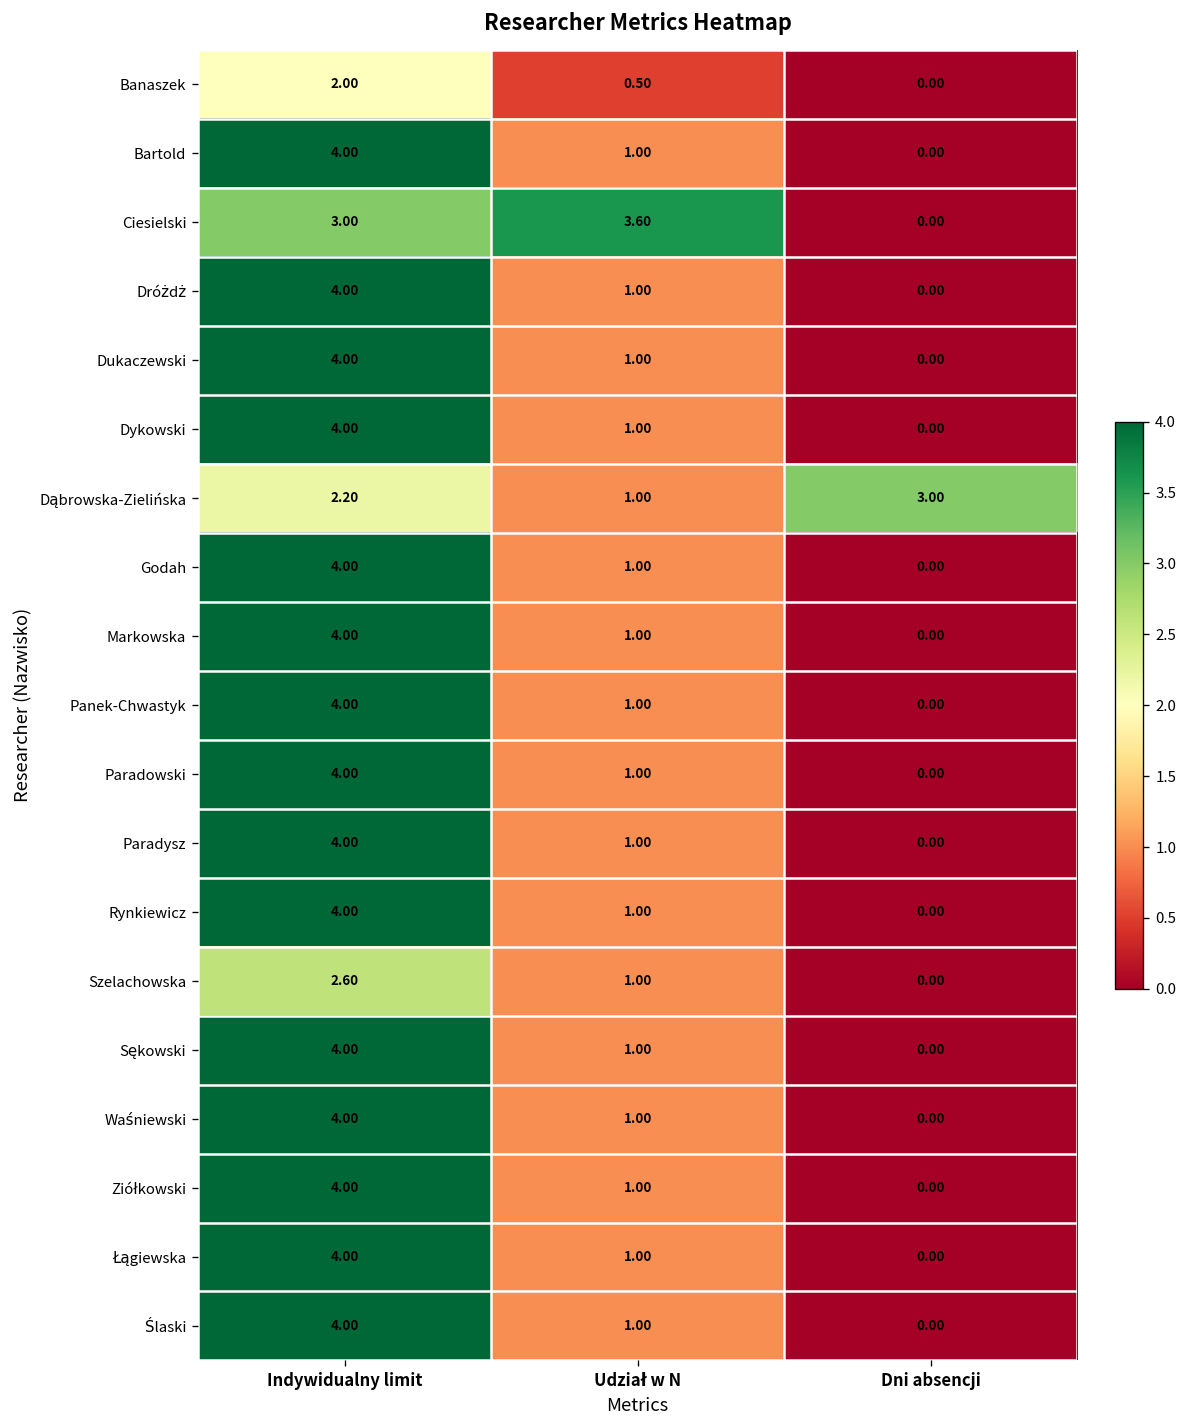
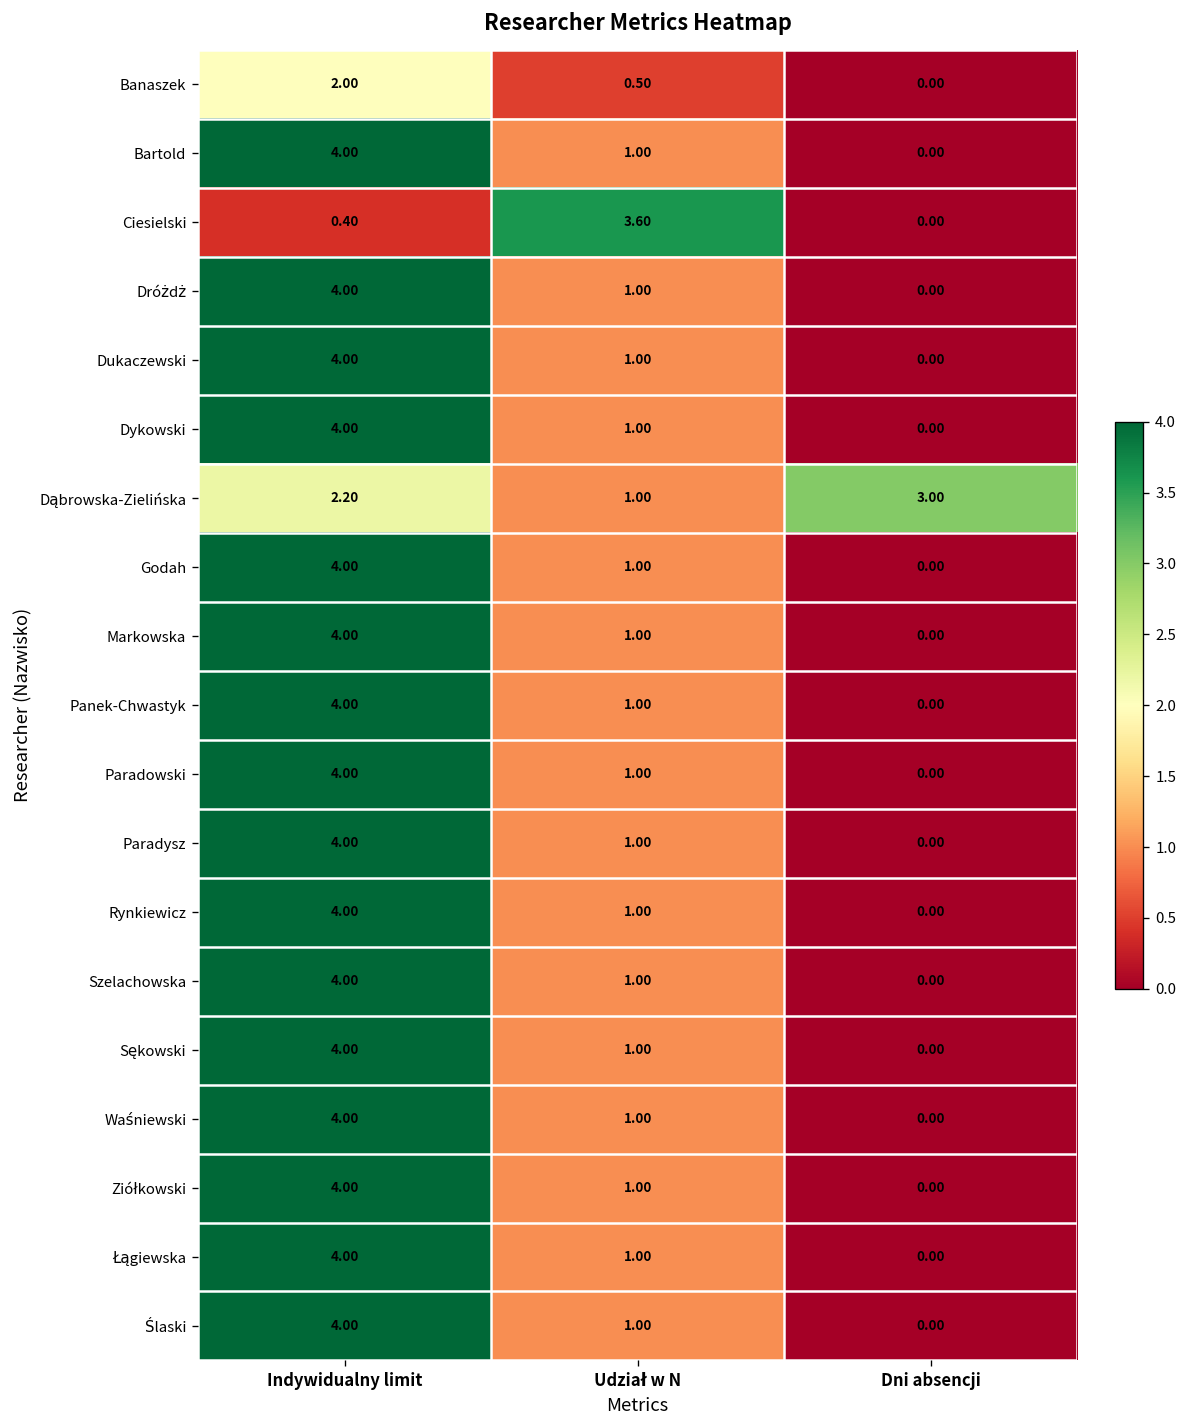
  {
    "Banaszek": {
      "Indywidualny limit": 2.00,
      "Udział w N": 0.50,
      "Dni absencji": 0.00
    },
    "Bartold": {
      "Indywidualny limit": 4.00,
      "Udział w N": 1.00,
      "Dni absencji": 0.00
    },
    "Ciesielski": {
-     "Indywidualny limit": 3.00,
+     "Indywidualny limit": 0.40,
      "Udział w N": 3.60,
      "Dni absencji": 0.00
    },
    "Dróżdż": {
      "Indywidualny limit": 4.00,
      "Udział w N": 1.00,
      "Dni absencji": 0.00
    },
    "Dukaczewski": {
      "Indywidualny limit": 4.00,
      "Udział w N": 1.00,
      "Dni absencji": 0.00
    },
    "Dykowski": {
      "Indywidualny limit": 4.00,
      "Udział w N": 1.00,
      "Dni absencji": 0.00
    },
    "Dąbrowska-Zielińska": {
      "Indywidualny limit": 2.20,
      "Udział w N": 1.00,
      "Dni absencji": 3.00
    },
    "Godah": {
      "Indywidualny limit": 4.00,
      "Udział w N": 1.00,
      "Dni absencji": 0.00
    },
    "Markowska": {
      "Indywidualny limit": 4.00,
      "Udział w N": 1.00,
      "Dni absencji": 0.00
    },
    "Panek-Chwastyk": {
      "Indywidualny limit": 4.00,
      "Udział w N": 1.00,
      "Dni absencji": 0.00
    },
    "Paradowski": {
      "Indywidualny limit": 4.00,
      "Udział w N": 1.00,
      "Dni absencji": 0.00
    },
    "Paradysz": {
      "Indywidualny limit": 4.00,
      "Udział w N": 1.00,
      "Dni absencji": 0.00
    },
    "Rynkiewicz": {
      "Indywidualny limit": 4.00,
      "Udział w N": 1.00,
      "Dni absencji": 0.00
    },
    "Szelachowska": {
-     "Indywidualny limit": 2.60,
+     "Indywidualny limit": 4.00,
      "Udział w N": 1.00,
      "Dni absencji": 0.00
    },
    "Sękowski": {
      "Indywidualny limit": 4.00,
      "Udział w N": 1.00,
      "Dni absencji": 0.00
    },
    "Waśniewski": {
      "Indywidualny limit": 4.00,
      "Udział w N": 1.00,
      "Dni absencji": 0.00
    },
    "Ziółkowski": {
      "Indywidualny limit": 4.00,
      "Udział w N": 1.00,
      "Dni absencji": 0.00
    },
    "Łągiewska": {
      "Indywidualny limit": 4.00,
      "Udział w N": 1.00,
      "Dni absencji": 0.00
    },
    "Ślaski": {
      "Indywidualny limit": 4.00,
      "Udział w N": 1.00,
      "Dni absencji": 0.00
    }
  }
